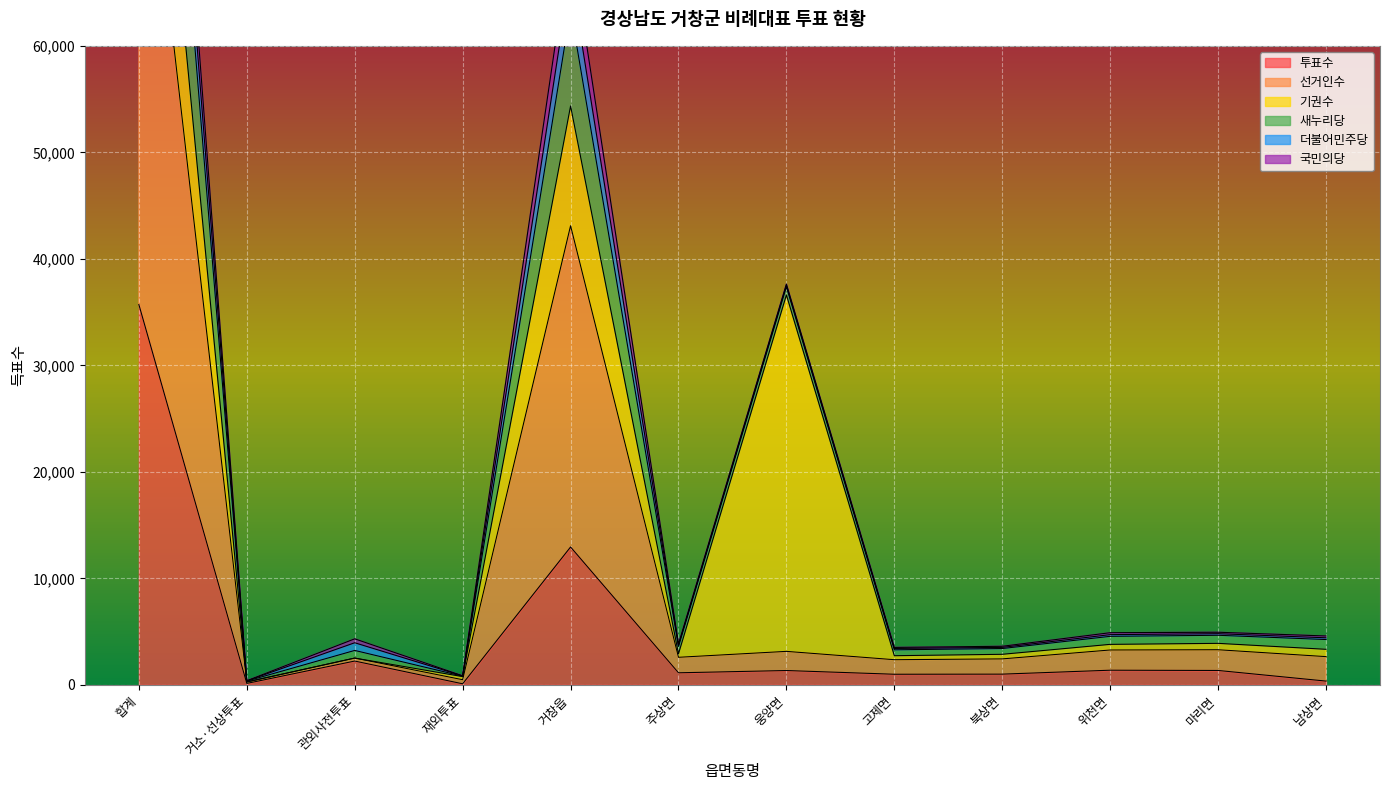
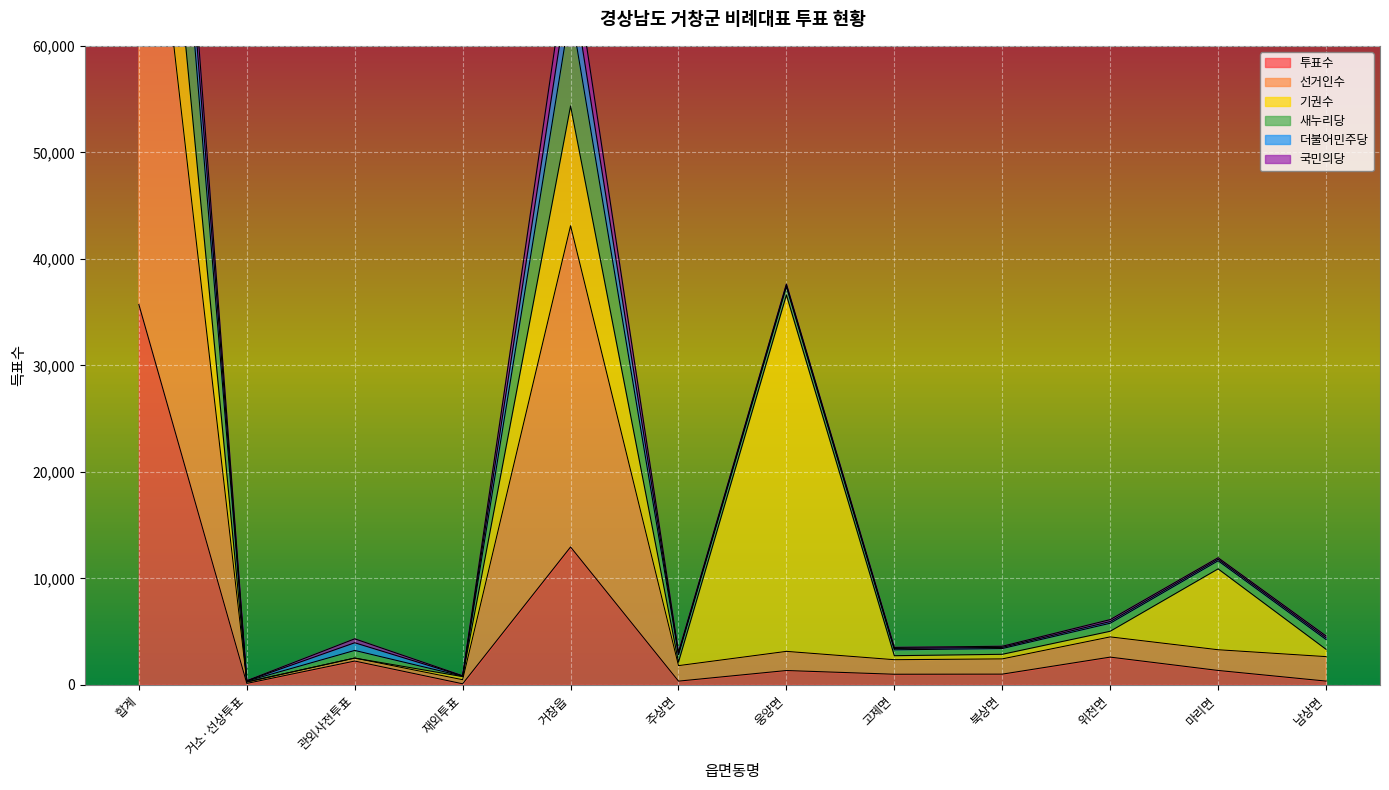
  {
    "투표수": {
      "합계": "35,700",
      "관외사전투표": "2,200",
      "재외투표": "100",
      "거창읍": "12,900",
-     "주상면": "1,100",
+     "주상면": "300",
      "웅양면": "1,300",
      "고제면": "1,000",
      "북상면": "1,000",
-     "위천면": "1,400",
+     "위천면": "2,600",
      "마리면": "1,300",
      "남상면": "300"
    },
    "선거인수": {
      "재외투표": "400",
      "거창읍": "30,200",
      "주상면": "1,500",
      "웅양면": "1,800",
      "고제면": "1,400",
      "북상면": "1,400",
      "위천면": "1,900",
      "마리면": "1,900",
      "남상면": "2,300"
    },
    "기권수": {
      "거창읍": "11,200",
      "주상면": "300",
      "웅양면": "33,500",
      "고제면": "400",
      "북상면": "400",
      "위천면": "500",
-     "마리면": "600",
+     "마리면": "7,600",
      "남상면": "700"
    },
    "새누리당": {
      "관외사전투표": "700"
    },
    "더불어민주당": {
      "관외사전투표": "700"
    },
    "국민의당": {
      "관외사전투표": "400"
    }
  }
